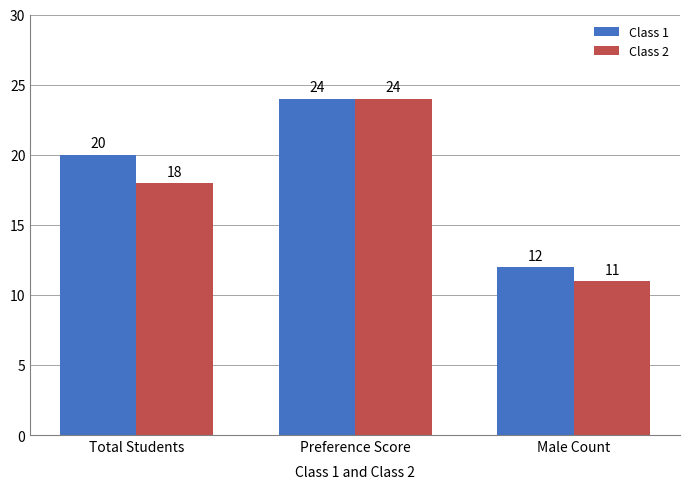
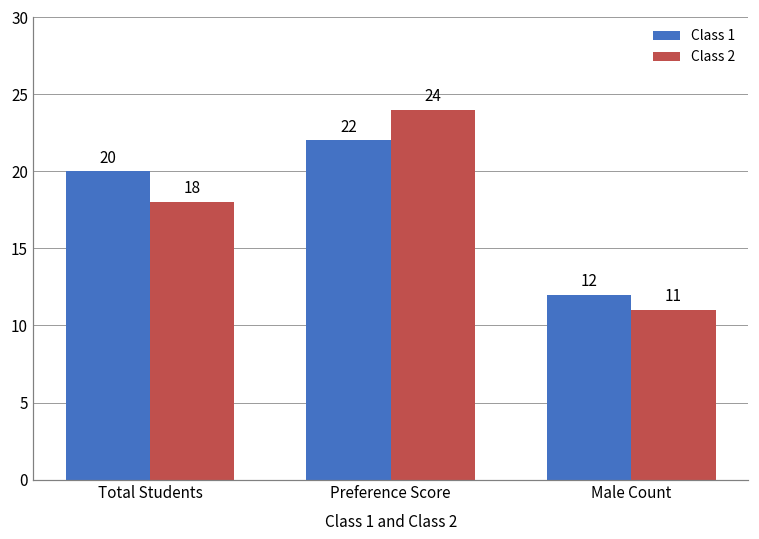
  {
    "Class 1": {
      "Total Students": 20,
-     "Preference Score": 24,
+     "Preference Score": 22,
      "Male Count": 12
    },
    "Class 2": {
      "Total Students": 18,
      "Preference Score": 24,
      "Male Count": 11
    }
  }
